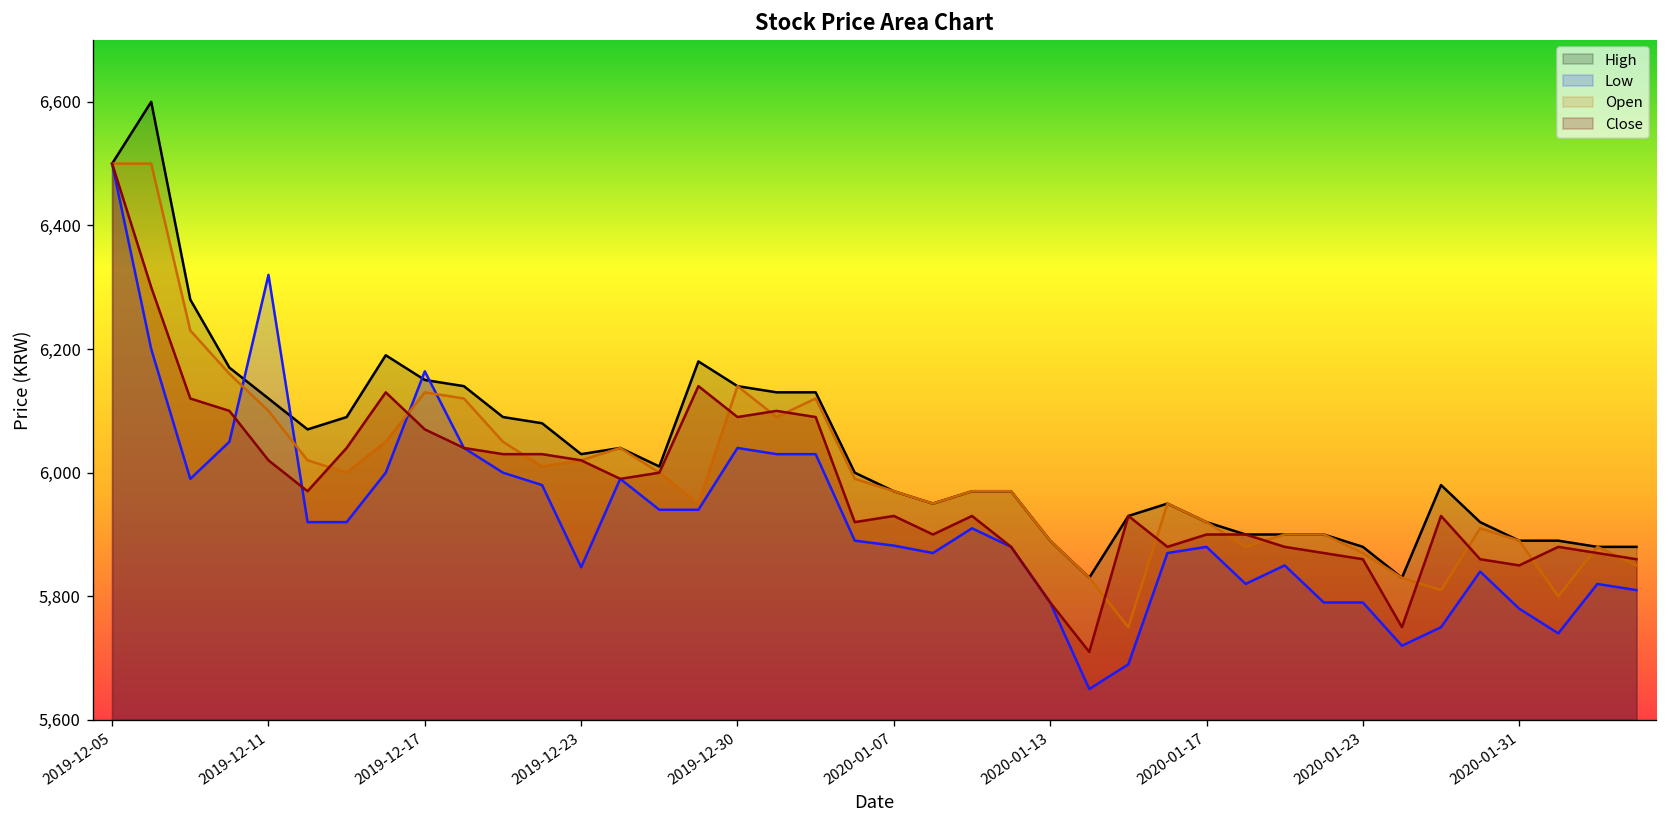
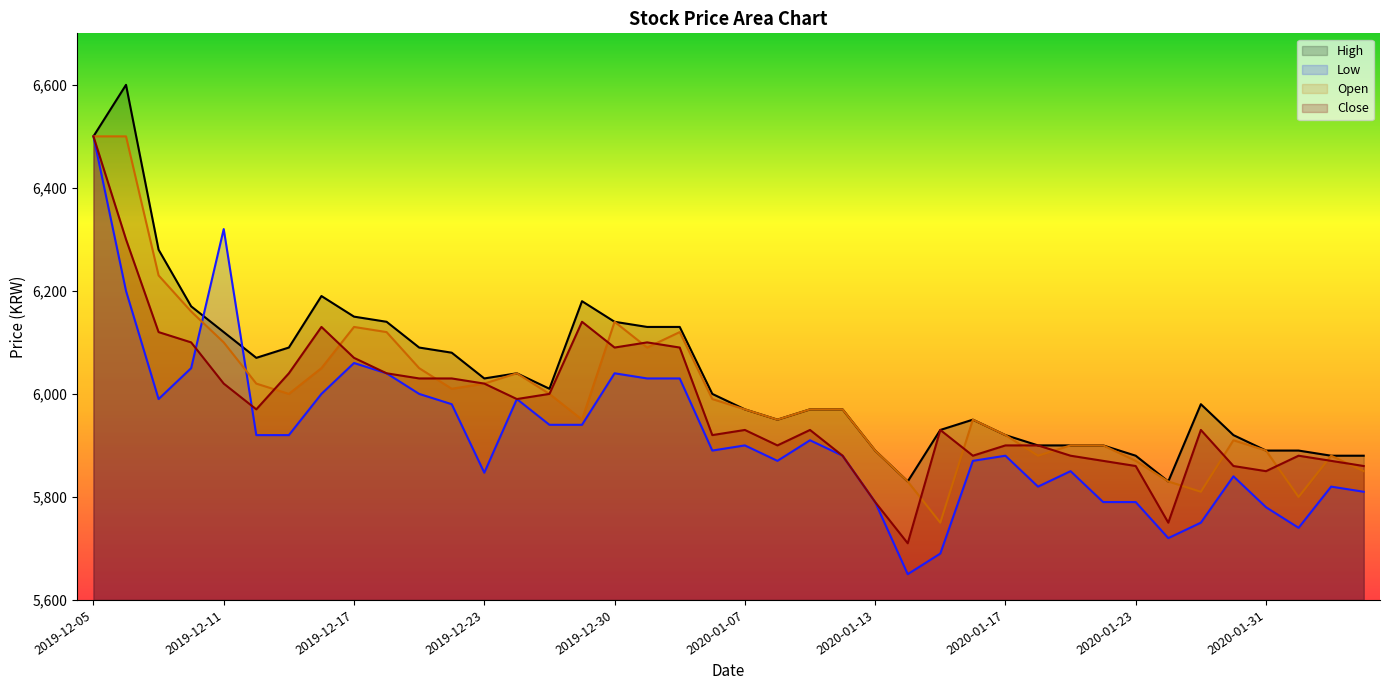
  {
    "Low": {
      "2019-12-11": "6,320",
-     "2019-12-17": "6,160",
+     "2019-12-17": "6,060",
      "2019-12-23": "5,850",
      "2019-12-30": "6,040",
-     "2020-01-07": "5,880",
+     "2020-01-07": "5,900",
      "2020-01-17": "5,880",
      "2020-01-23": "5,790",
      "2020-01-31": "5,780"
    }
  }
